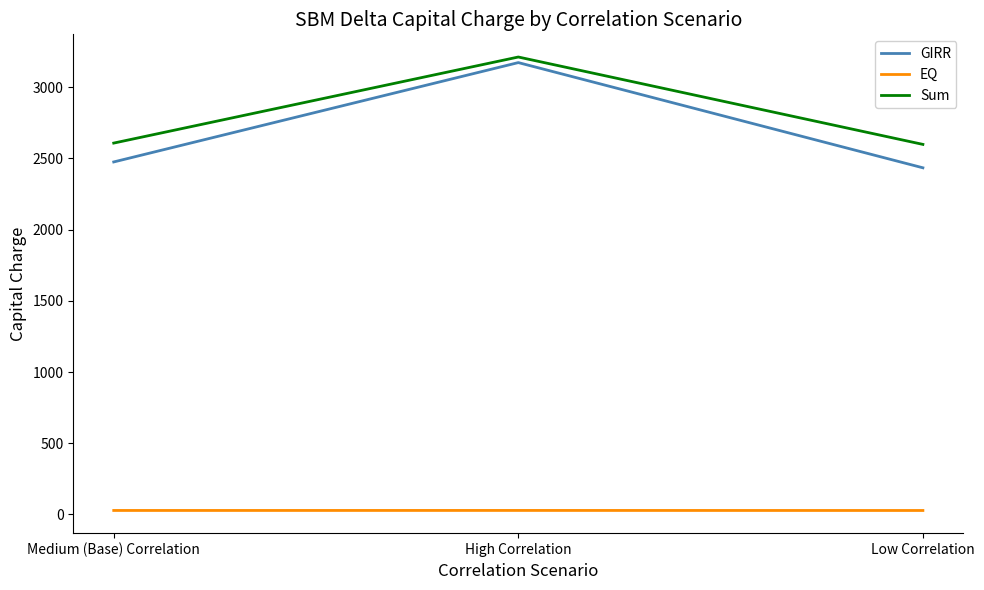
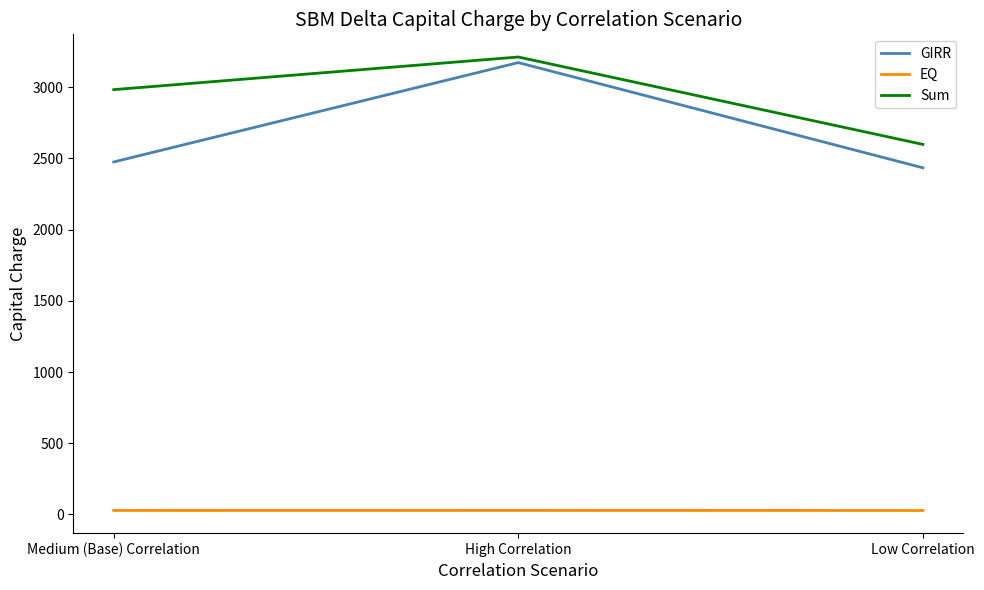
  {
    "GIRR": {
      "Medium (Base) Correlation": 2480,
      "High Correlation": 3170,
      "Low Correlation": 2430
    },
    "EQ": {
      "Medium (Base) Correlation": 30,
      "High Correlation": 30,
      "Low Correlation": 30
    },
    "Sum": {
-     "Medium (Base) Correlation": 2610,
+     "Medium (Base) Correlation": 2980,
      "High Correlation": 3210,
      "Low Correlation": 2600
    }
  }
